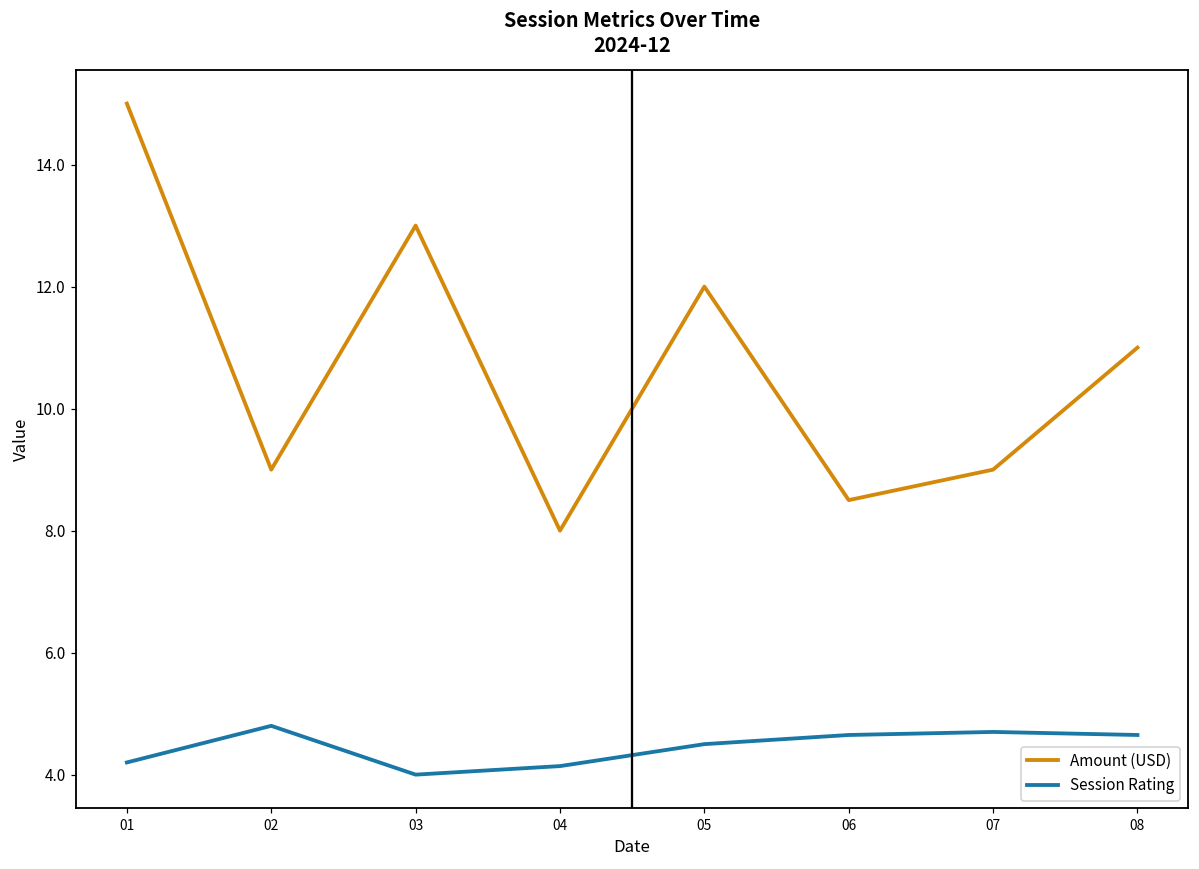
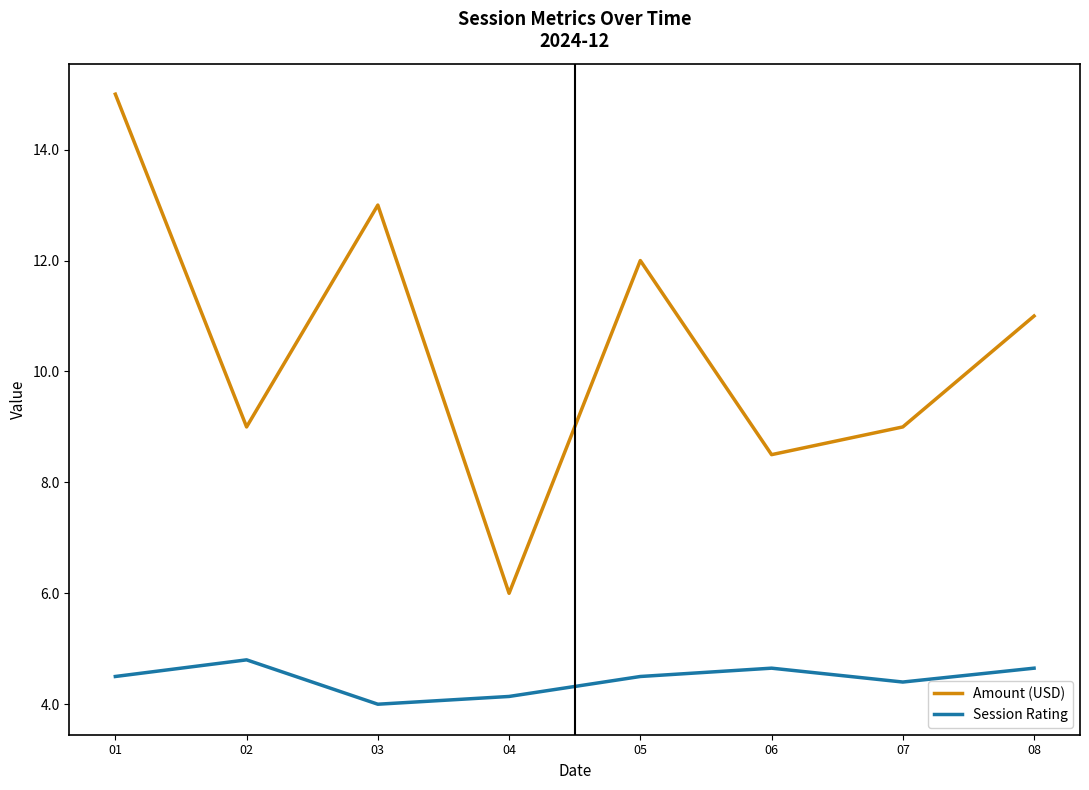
  {
    "Amount (USD)": {
      "01": 15,
      "02": 9,
      "03": 13,
-     "04": 8,
+     "04": 6,
      "05": 12,
      "06": 8.5,
      "07": 9,
      "08": 11
    },
    "Session Rating": {
-     "01": 4.2,
+     "01": 4.5,
      "02": 4.8,
      "03": 4.0,
      "04": 4.1,
      "05": 4.5,
      "06": 4.7,
-     "07": 4.7,
+     "07": 4.4,
      "08": 4.7
    }
  }
